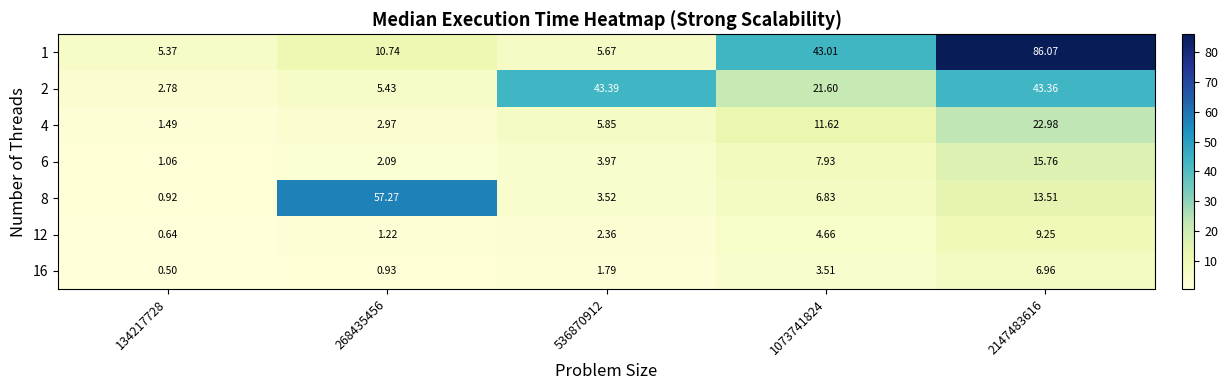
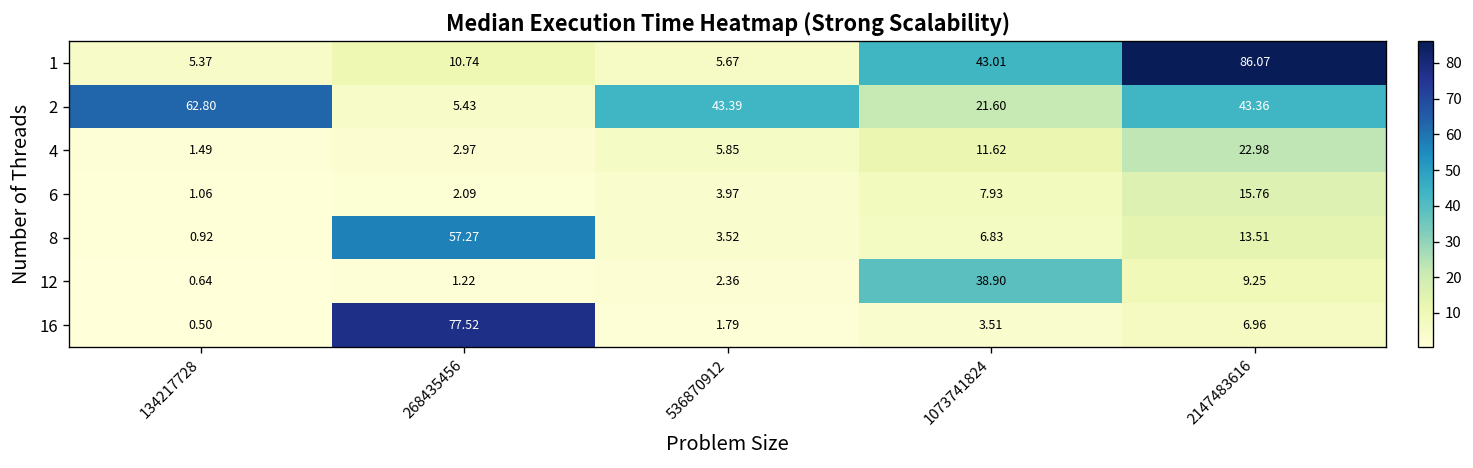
  {
    "1": {
      "134217728": 5.37,
      "268435456": 10.74,
      "536870912": 5.67,
      "1073741824": 43.01,
      "2147483616": 86.07
    },
    "2": {
-     "134217728": 2.78,
+     "134217728": 62.80,
      "268435456": 5.43,
      "536870912": 43.39,
      "1073741824": 21.60,
      "2147483616": 43.36
    },
    "4": {
      "134217728": 1.49,
      "268435456": 2.97,
      "536870912": 5.85,
      "1073741824": 11.62,
      "2147483616": 22.98
    },
    "6": {
      "134217728": 1.06,
      "268435456": 2.09,
      "536870912": 3.97,
      "1073741824": 7.93,
      "2147483616": 15.76
    },
    "8": {
      "134217728": 0.92,
      "268435456": 57.27,
      "536870912": 3.52,
      "1073741824": 6.83,
      "2147483616": 13.51
    },
    "12": {
      "134217728": 0.64,
      "268435456": 1.22,
      "536870912": 2.36,
-     "1073741824": 4.66,
+     "1073741824": 38.90,
      "2147483616": 9.25
    },
    "16": {
      "134217728": 0.50,
-     "268435456": 0.93,
+     "268435456": 77.52,
      "536870912": 1.79,
      "1073741824": 3.51,
      "2147483616": 6.96
    }
  }
